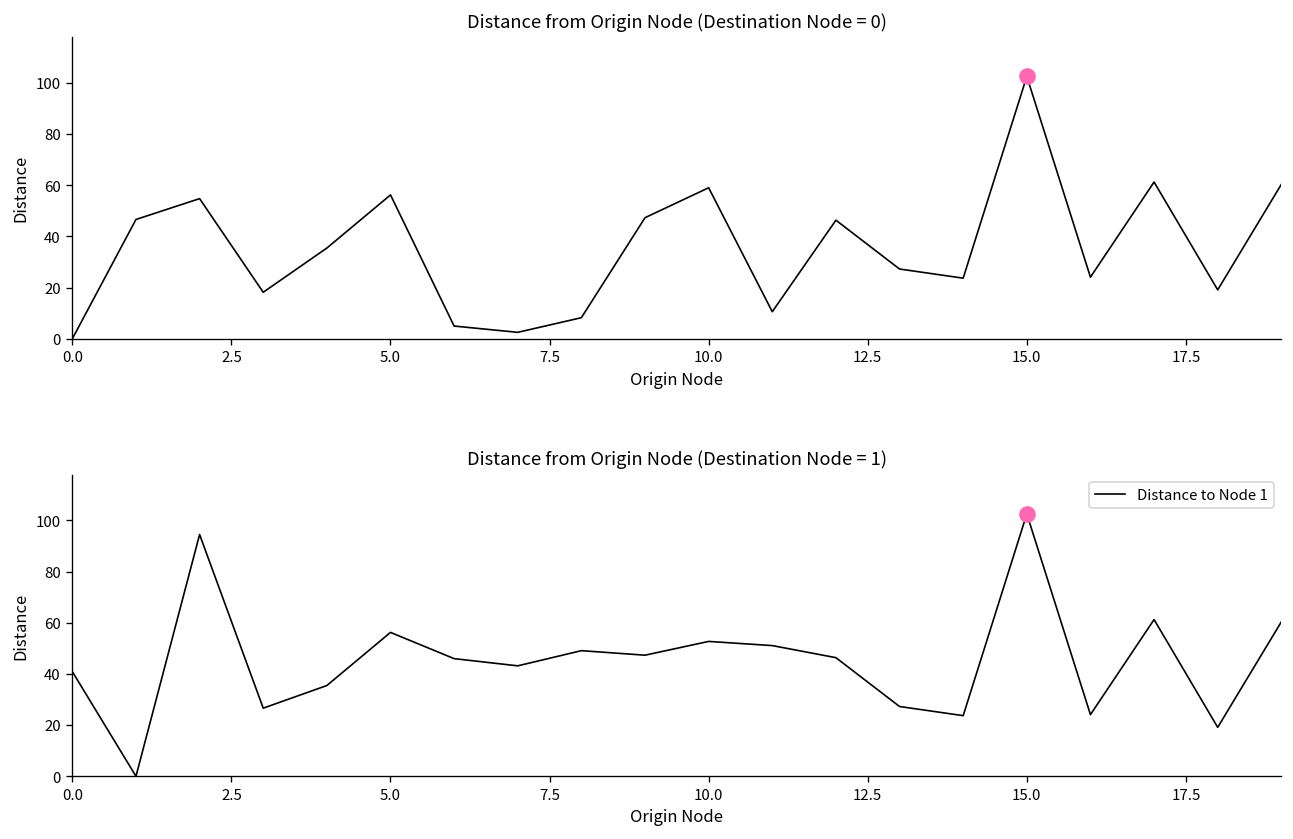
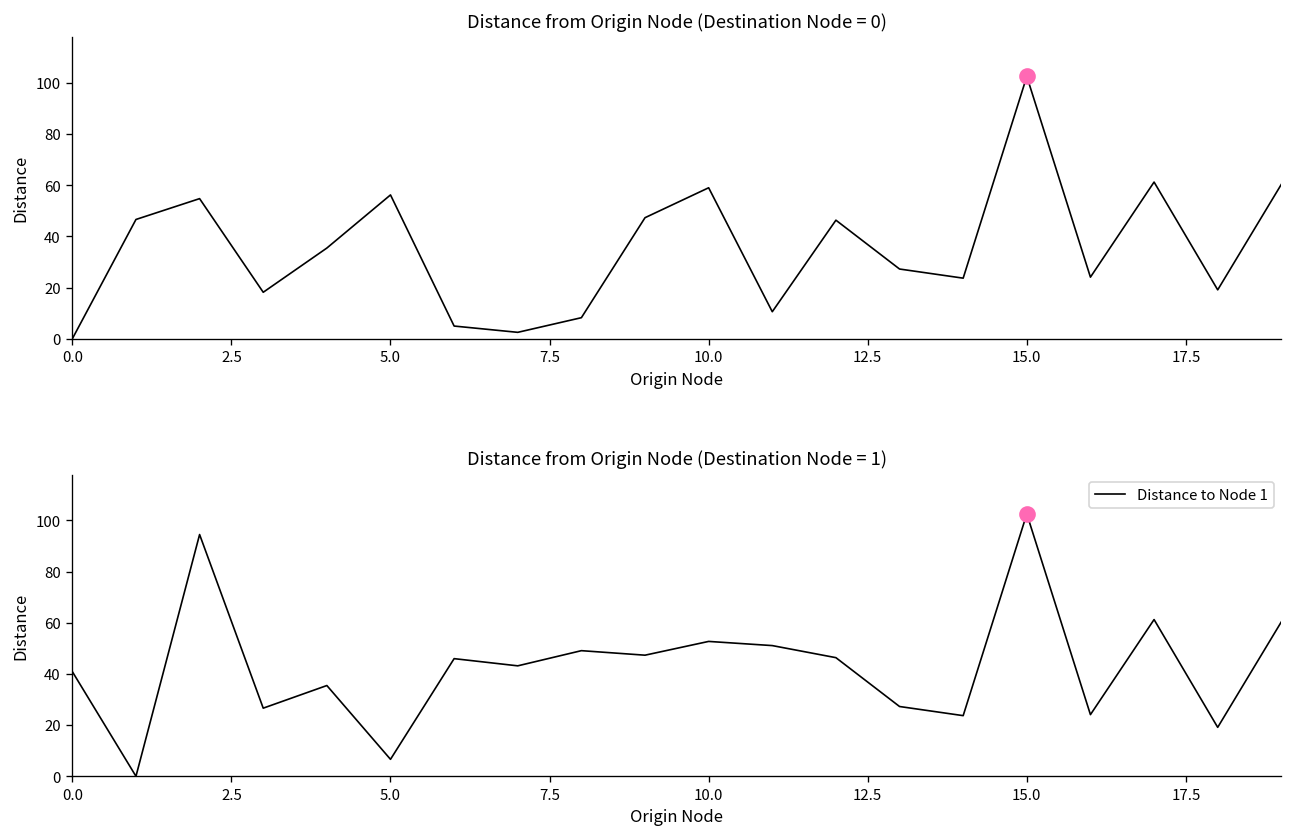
  {
    "Distance from Origin Node (Destination Node = 1)": {
      "Distance to Node 1": {
        "0.0": 41,
-       "5.0": 56,
+       "5.0": 7,
        "10.0": 53
      }
    }
  }
